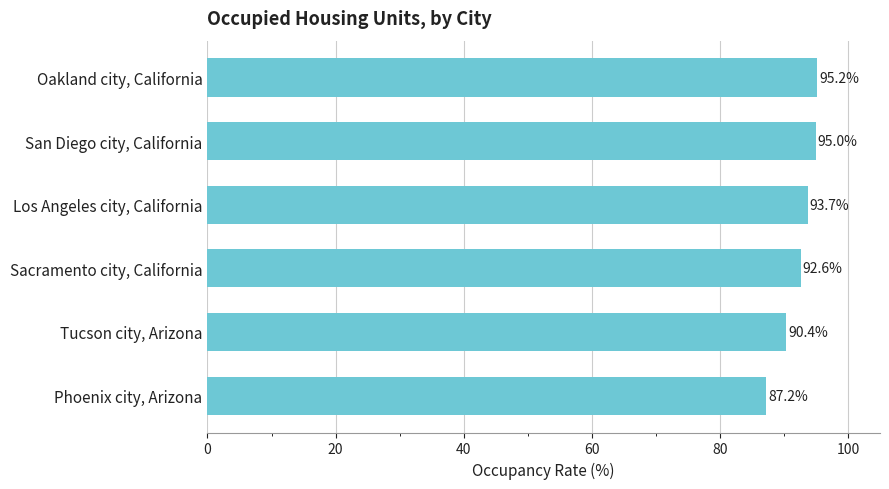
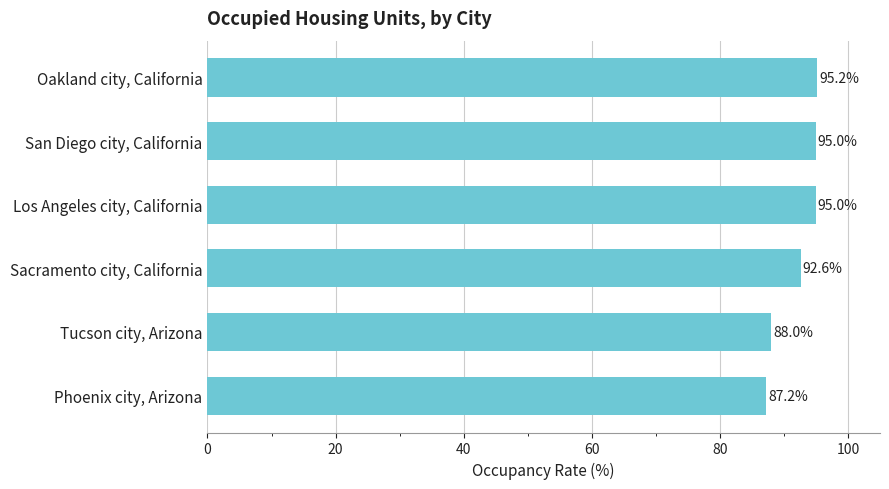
  {
    "Oakland city, California": "95.2%",
    "San Diego city, California": "95.0%",
-   "Los Angeles city, California": "93.7%",
+   "Los Angeles city, California": "95.0%",
    "Sacramento city, California": "92.6%",
-   "Tucson city, Arizona": "90.4%",
+   "Tucson city, Arizona": "88.0%",
    "Phoenix city, Arizona": "87.2%"
  }
